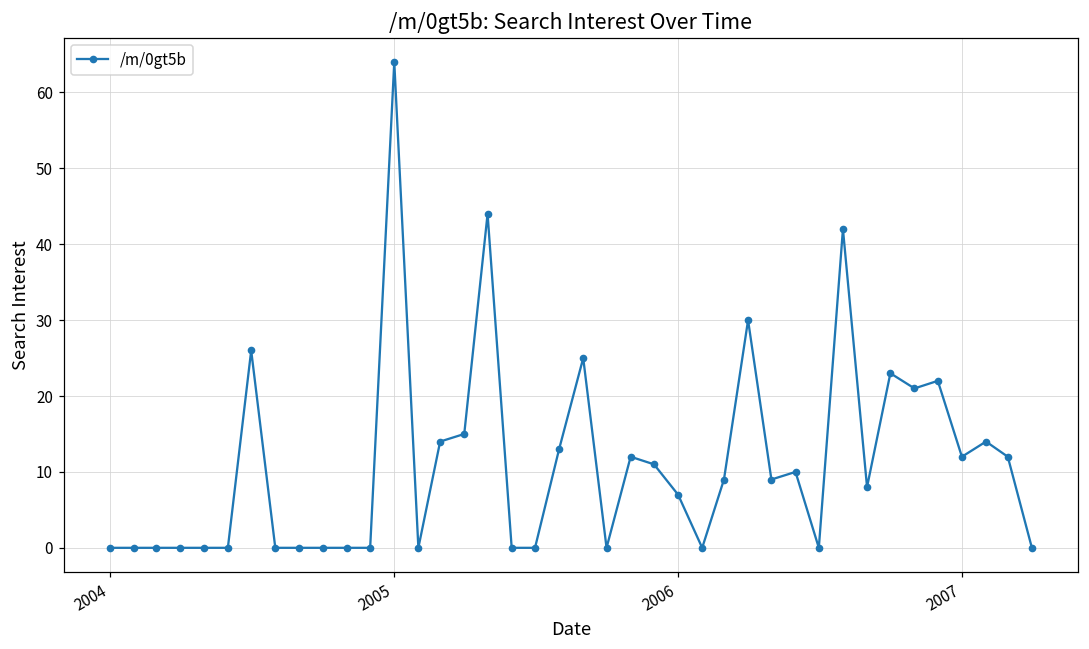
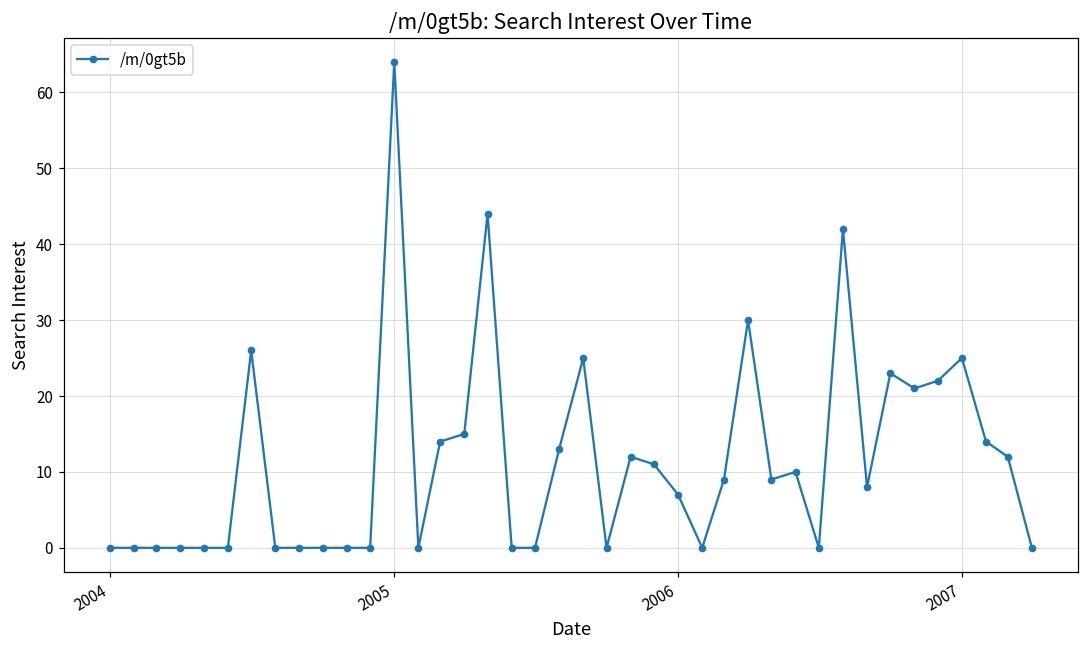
  {
    "2004": 0,
    "2005": 64,
    "2006": 7,
-   "2007": 12
+   "2007": 25
  }
